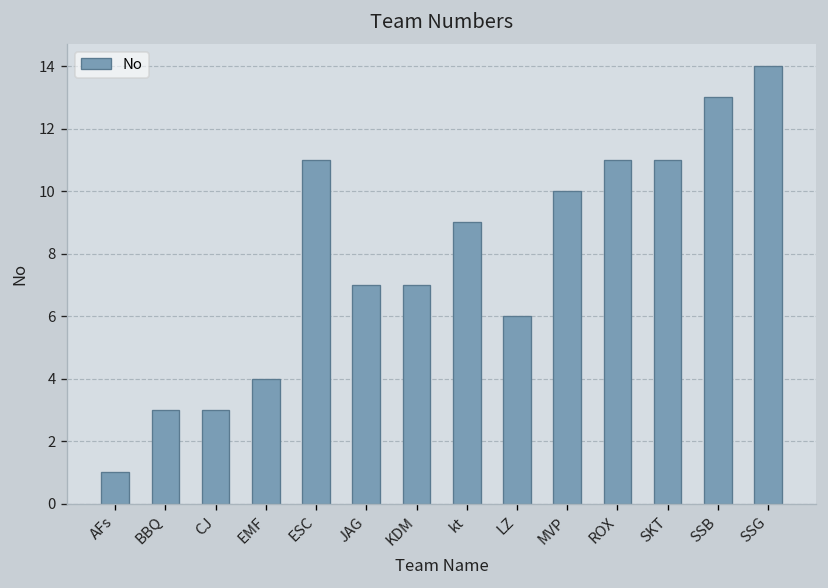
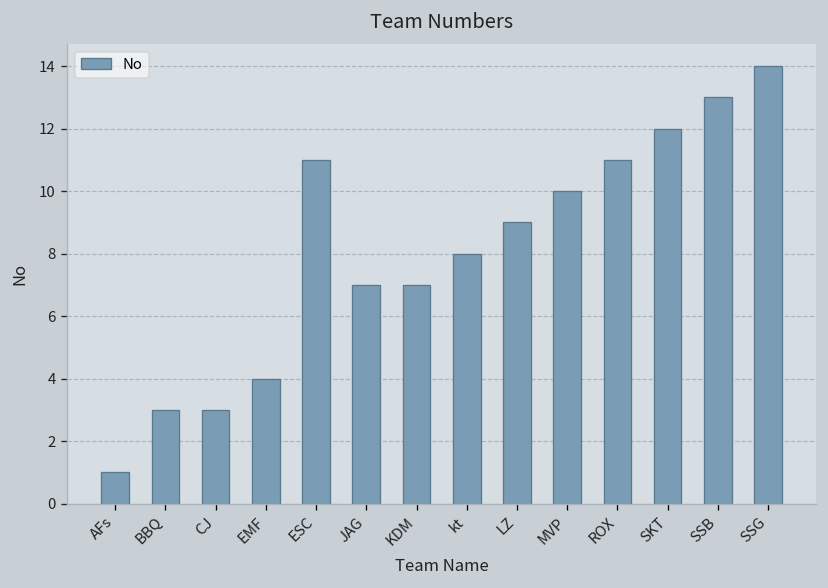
  {
    "AFs": 1,
    "BBQ": 3,
    "CJ": 3,
    "EMF": 4,
    "ESC": 11,
    "JAG": 7,
    "KDM": 7,
-   "kt": 9,
-   "LZ": 6,
+   "kt": 8,
+   "LZ": 9,
    "MVP": 10,
    "ROX": 11,
-   "SKT": 11,
+   "SKT": 12,
    "SSB": 13,
    "SSG": 14
  }
